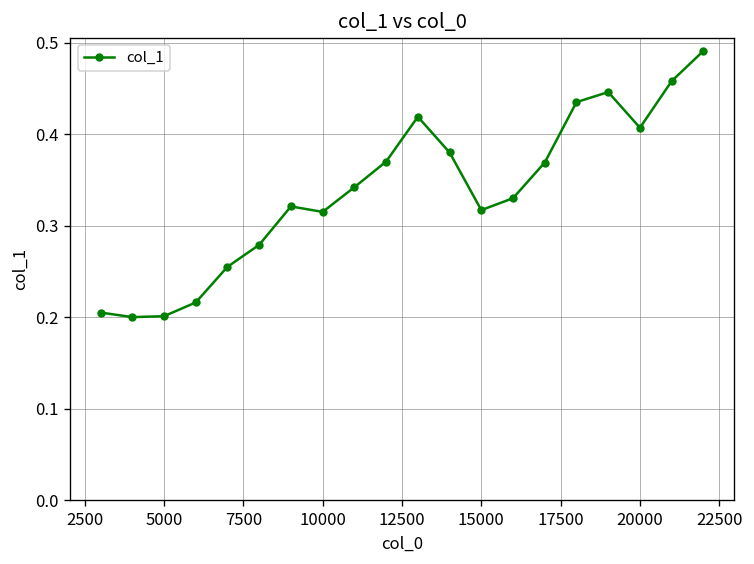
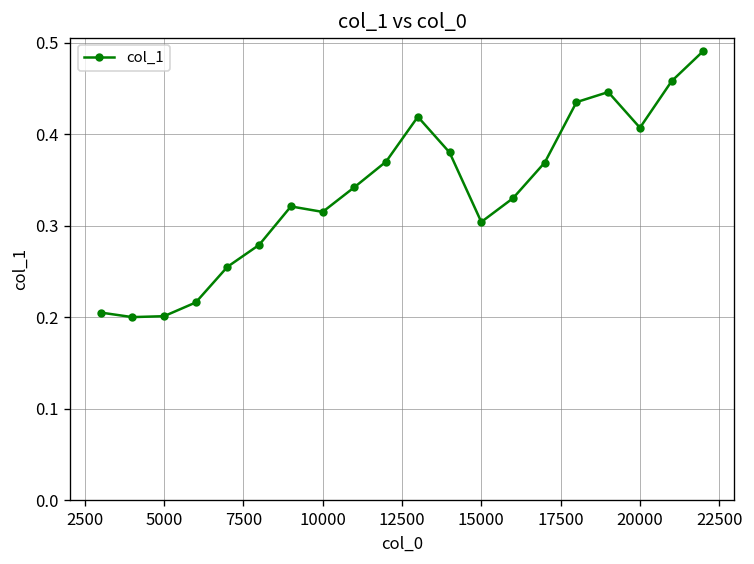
  {
    "5000": 0.20,
    "10000": 0.32,
-   "15000": 0.32,
+   "15000": 0.30,
    "20000": 0.41
  }
